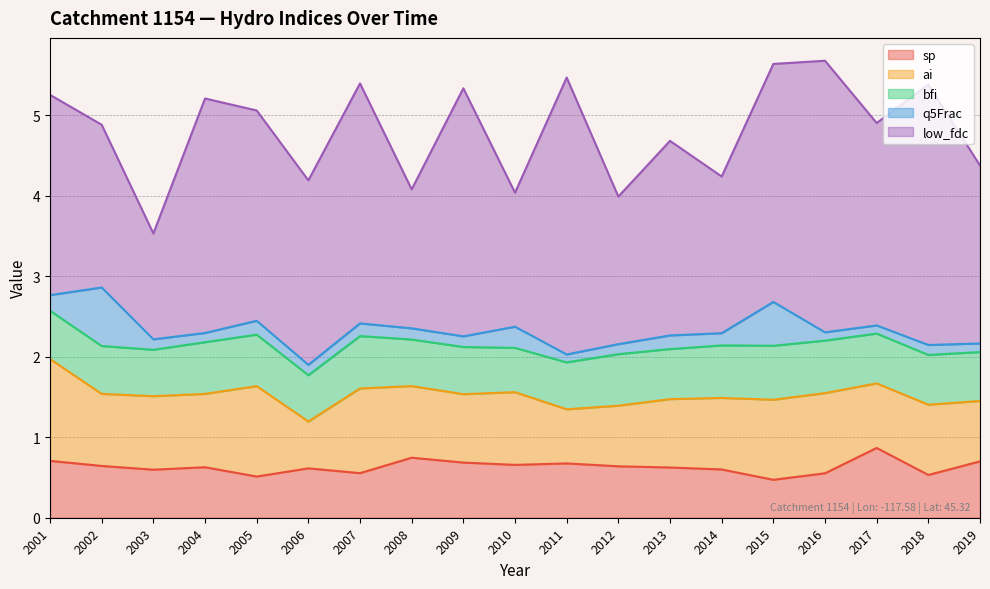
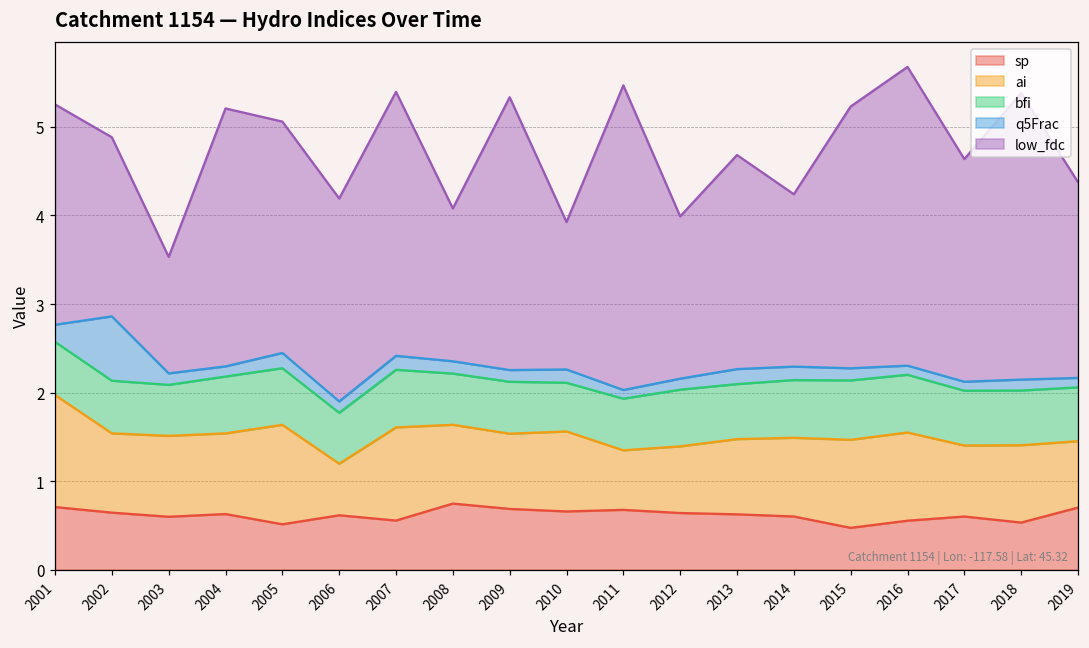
  {
    "sp": {
      "2001": 0.7,
      "2002": 0.6,
      "2003": 0.6,
      "2004": 0.6,
      "2005": 0.5,
      "2006": 0.6,
      "2007": 0.6,
      "2008": 0.7,
      "2009": 0.7,
      "2010": 0.7,
      "2011": 0.7,
      "2012": 0.6,
      "2013": 0.6,
      "2014": 0.6,
      "2016": 0.6,
-     "2017": 0.9,
+     "2017": 0.6,
      "2018": 0.5,
      "2019": 0.7
    },
    "ai": {
      "2001": 1.3,
      "2002": 0.9,
      "2003": 0.9,
      "2004": 0.9,
      "2005": 1.1,
      "2006": 0.6,
      "2007": 1.1,
      "2008": 0.9,
      "2009": 0.8,
      "2010": 0.9,
      "2011": 0.7,
      "2012": 0.8,
      "2013": 0.8,
      "2014": 0.9,
      "2015": 1.0,
      "2016": 1.0,
      "2017": 0.8,
      "2018": 0.9,
      "2019": 0.7
    },
    "bfi": {
      "2001": 0.6,
      "2002": 0.6,
      "2003": 0.6,
      "2004": 0.6,
      "2005": 0.6,
      "2006": 0.6,
      "2007": 0.7,
      "2008": 0.6,
      "2009": 0.6,
      "2010": 0.6,
      "2011": 0.6,
      "2012": 0.6,
      "2013": 0.6,
      "2014": 0.7,
      "2015": 0.7,
      "2016": 0.7,
      "2017": 0.6,
      "2018": 0.6,
      "2019": 0.6
    },
    "q5Frac": {
      "2001": 0.2,
      "2002": 0.7,
      "2003": 0.1,
      "2004": 0.1,
      "2005": 0.2,
      "2006": 0.1,
      "2007": 0.2,
      "2008": 0.1,
      "2009": 0.1,
-     "2010": 0.3,
+     "2010": 0.2,
      "2011": 0.1,
      "2012": 0.1,
      "2013": 0.2,
      "2014": 0.2,
-     "2015": 0.5,
+     "2015": 0.1,
      "2016": 0.1,
      "2017": 0.1,
      "2018": 0.1,
      "2019": 0.1
    },
    "low_fdc": {
      "2001": 2.5,
      "2002": 2.0,
      "2003": 1.3,
      "2004": 2.9,
      "2005": 2.6,
      "2006": 2.3,
      "2007": 3.0,
      "2008": 1.7,
      "2009": 3.1,
      "2010": 1.7,
      "2011": 3.4,
      "2012": 1.8,
      "2013": 2.4,
      "2014": 1.9,
      "2015": 3.0,
      "2016": 3.4,
      "2017": 2.5,
      "2019": 2.2
    }
  }
